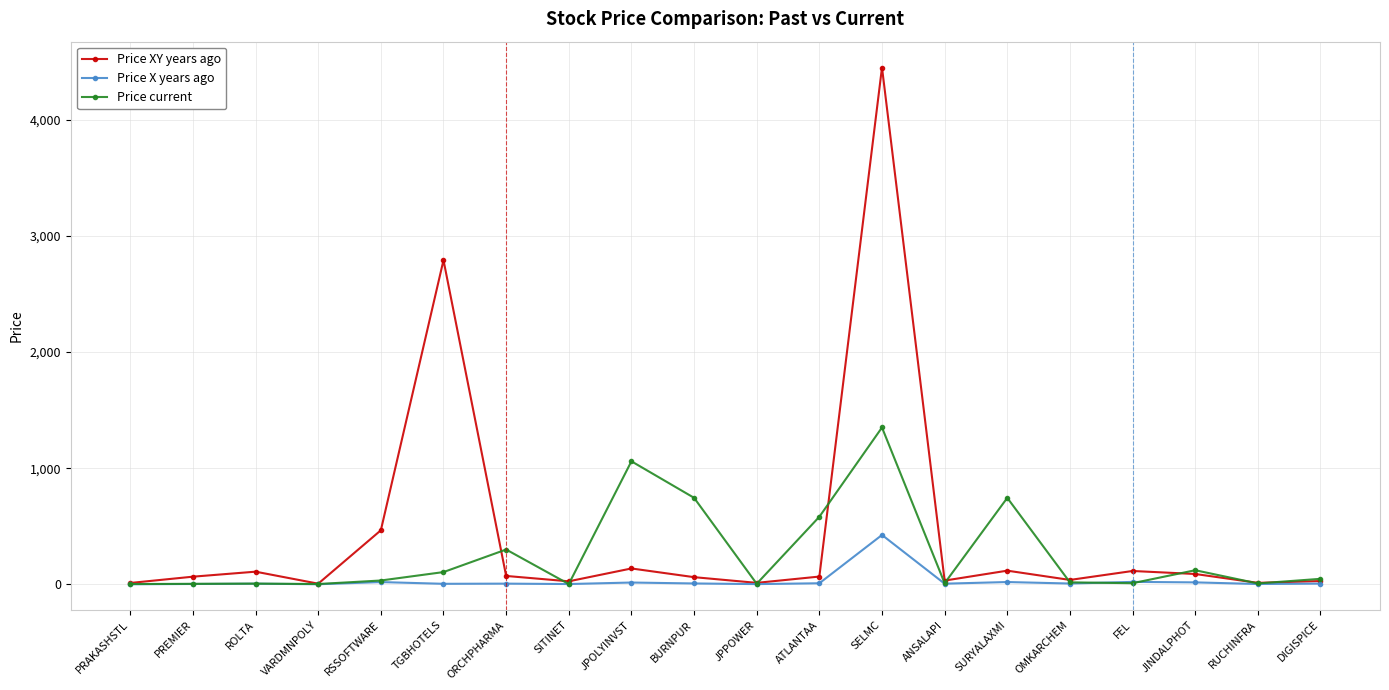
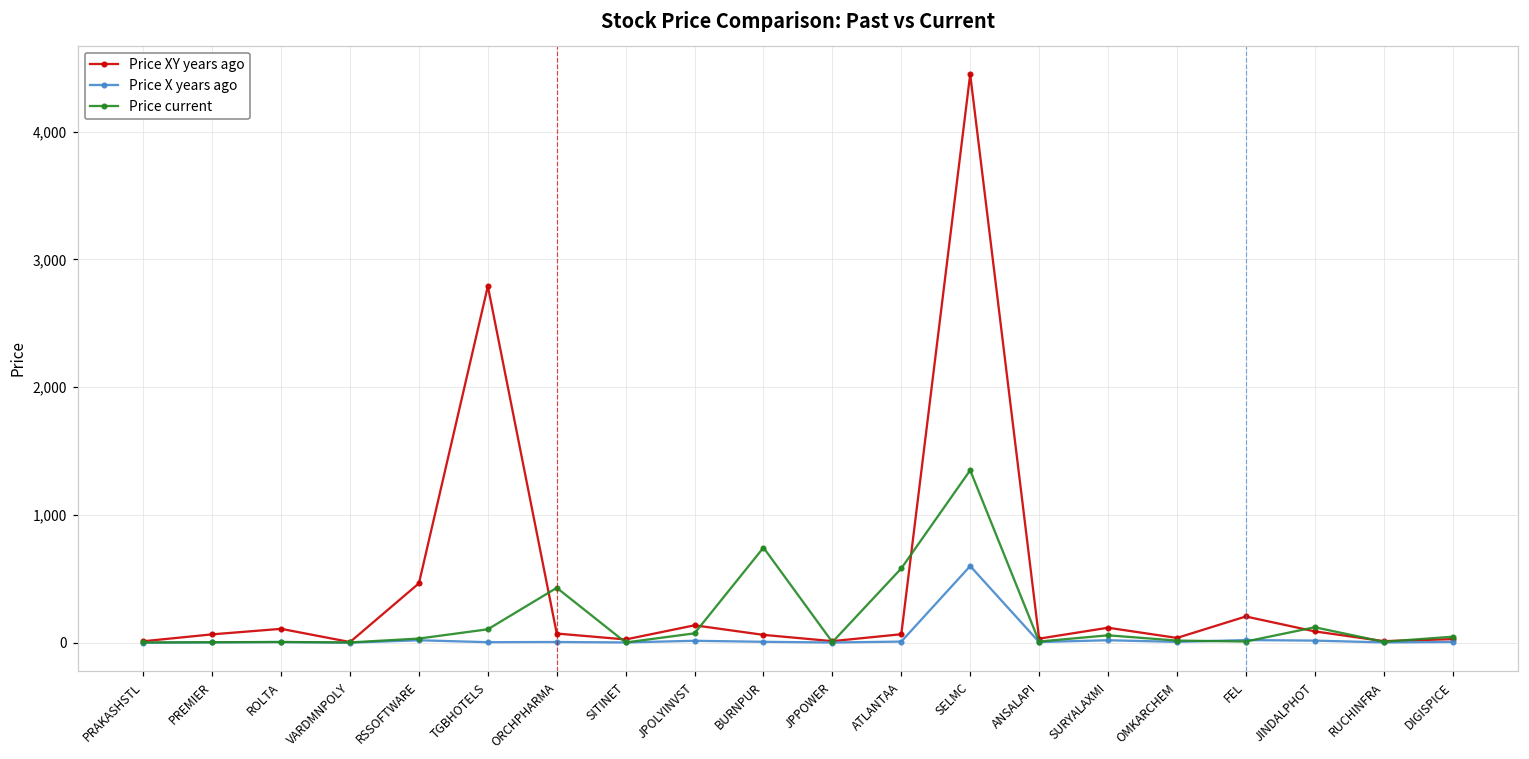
  {
    "Price XY years ago": {
      "PREMIER": "70",
      "ROLTA": "110",
      "RSSOFTWARE": "460",
      "TGBHOTELS": "2,790",
      "ORCHPHARMA": "70",
      "SITINET": "30",
      "JPOLYINVST": "140",
      "BURNPUR": "60",
      "ATLANTAA": "70",
      "SELMC": "4,450",
      "ANSALAPI": "30",
      "SURYALAXMI": "120",
-     "FEL": "110",
+     "FEL": "210",
      "JINDALPHOT": "90"
    },
    "Price X years ago": {
      "TGBHOTELS": "0",
      "ORCHPHARMA": "10",
      "JPOLYINVST": "10",
      "BURNPUR": "10",
      "ATLANTAA": "10",
-     "SELMC": "420",
+     "SELMC": "600",
      "SURYALAXMI": "20",
      "JINDALPHOT": "20",
      "DIGISPICE": "10"
    },
    "Price current": {
      "TGBHOTELS": "100",
-     "ORCHPHARMA": "300",
-     "JPOLYINVST": "1,060",
+     "ORCHPHARMA": "430",
+     "JPOLYINVST": "70",
      "BURNPUR": "740",
      "ATLANTAA": "580",
      "SELMC": "1,350",
-     "SURYALAXMI": "740",
+     "SURYALAXMI": "60",
      "JINDALPHOT": "120"
    }
  }
